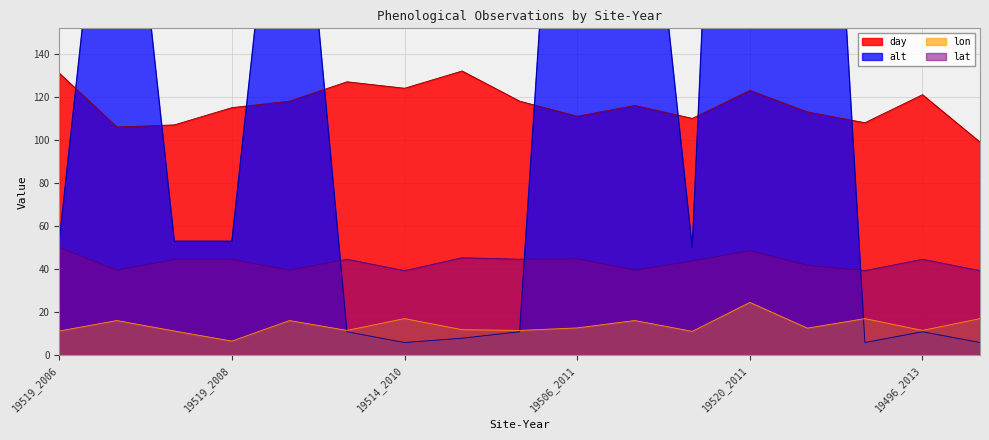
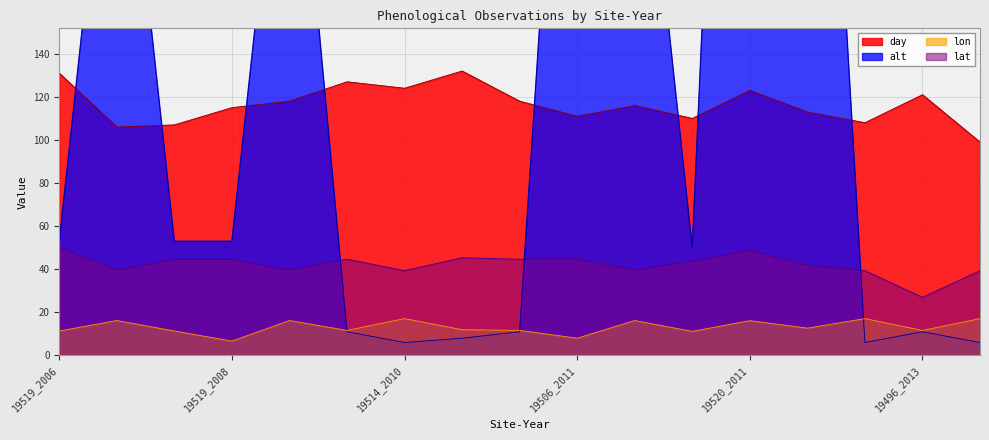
  {
    "day": {
      "19519_2006": 131,
      "19519_2008": 115,
      "19514_2010": 124,
      "19506_2011": 111,
      "19520_2011": 123,
      "19496_2013": 121
    },
    "alt": {
      "19519_2006": 53,
      "19519_2008": 53,
      "19514_2010": 6
    },
    "lon": {
      "19519_2006": 11,
      "19519_2008": 7,
      "19514_2010": 17,
-     "19506_2011": 13,
-     "19520_2011": 25
+     "19506_2011": 8,
+     "19520_2011": 16
    },
    "lat": {
      "19519_2006": 50,
      "19519_2008": 44,
      "19514_2010": 39,
      "19506_2011": 45,
      "19520_2011": 49,
-     "19496_2013": 45
+     "19496_2013": 27
    }
  }
